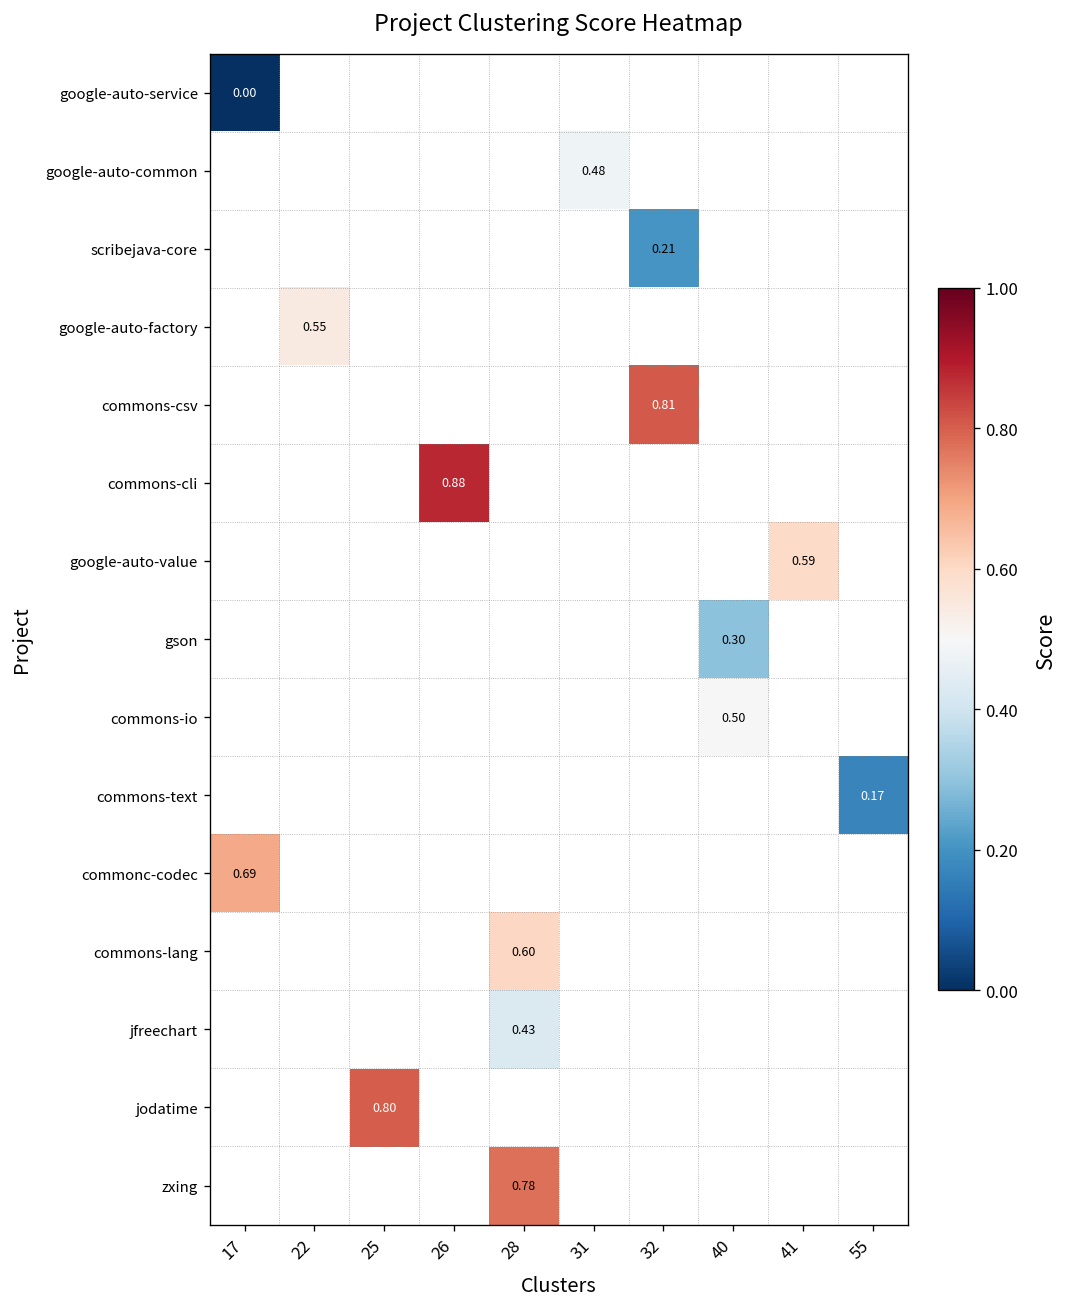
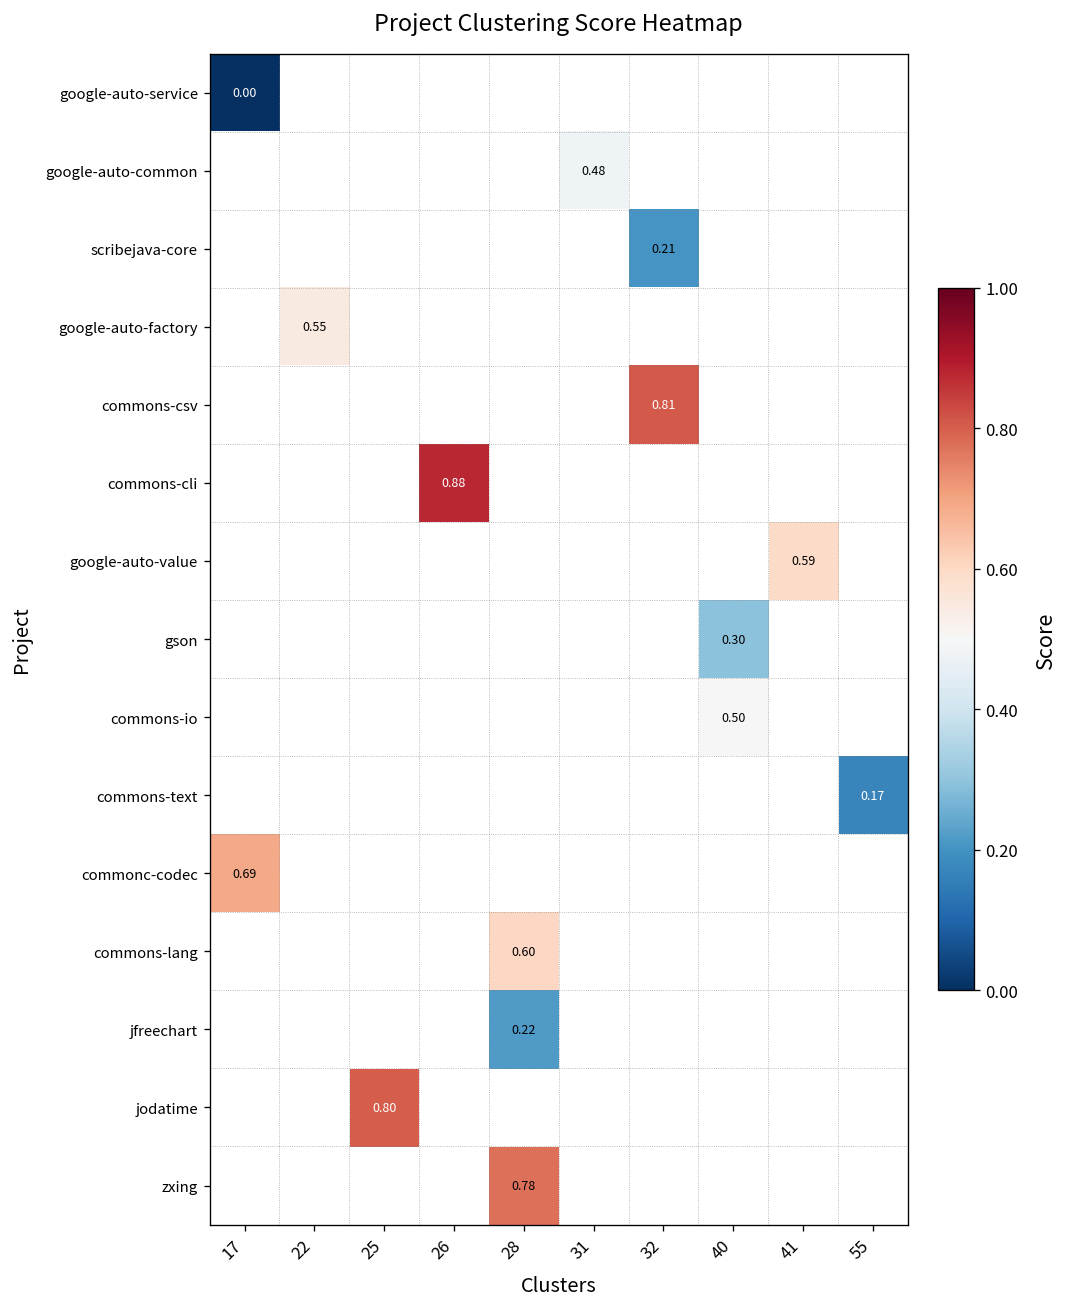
  {
    "google-auto-service": {
      "17": 0.00
    },
    "google-auto-common": {
      "31": 0.48
    },
    "scribejava-core": {
      "32": 0.21
    },
    "google-auto-factory": {
      "22": 0.55
    },
    "commons-csv": {
      "32": 0.81
    },
    "commons-cli": {
      "26": 0.88
    },
    "google-auto-value": {
      "41": 0.59
    },
    "gson": {
      "40": 0.30
    },
    "commons-io": {
      "40": 0.50
    },
    "commons-text": {
      "55": 0.17
    },
    "commonc-codec": {
      "17": 0.69
    },
    "commons-lang": {
      "28": 0.60
    },
    "jfreechart": {
-     "28": 0.43
+     "28": 0.22
    },
    "jodatime": {
      "25": 0.80
    },
    "zxing": {
      "28": 0.78
    }
  }
